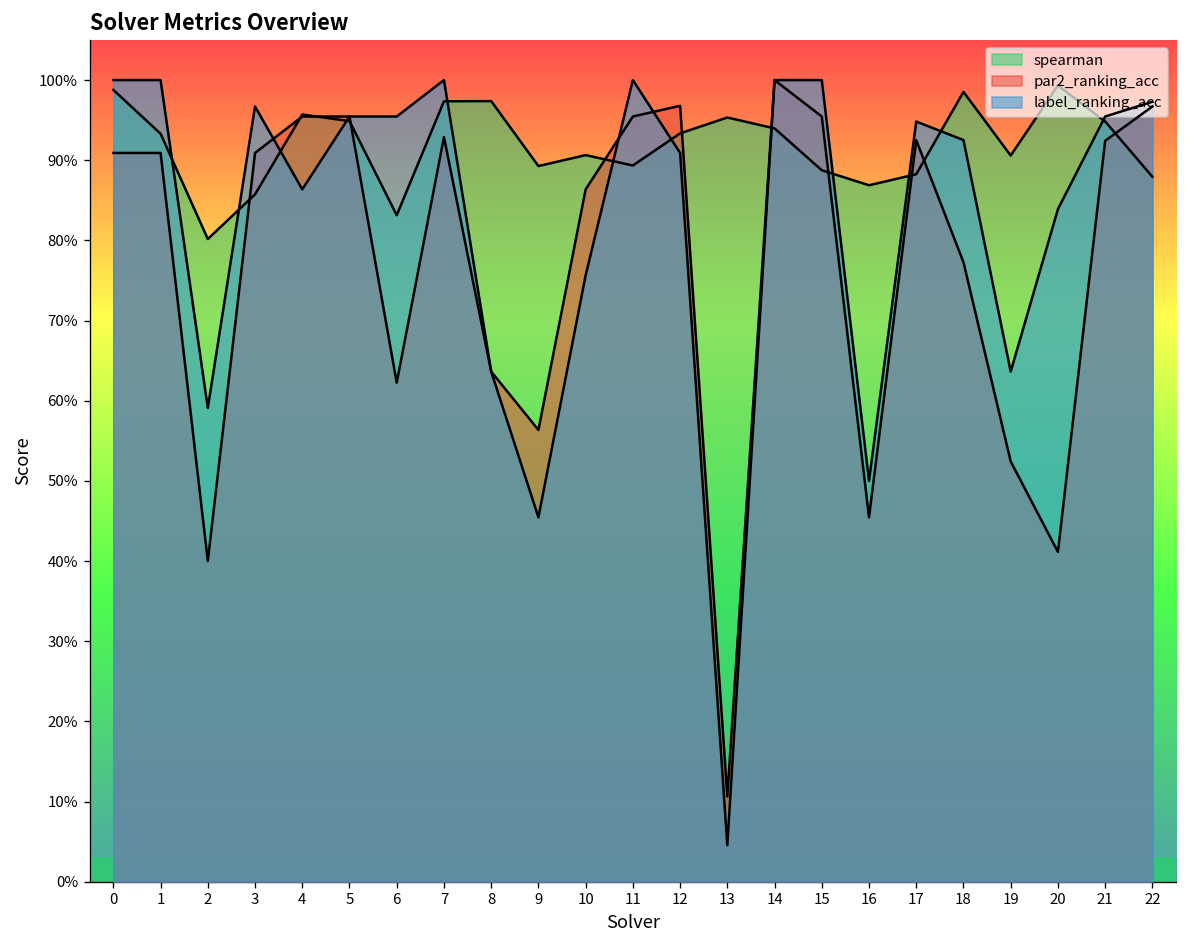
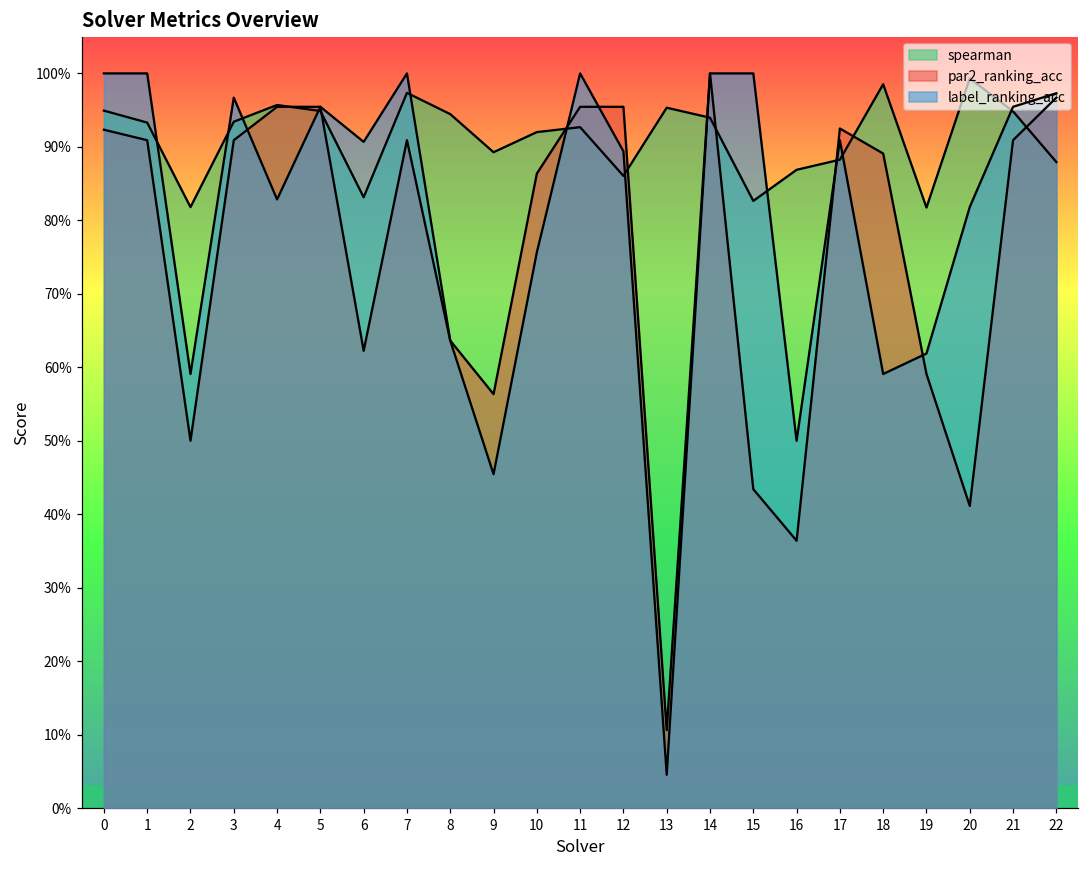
  {
    "spearman": {
-     "0": "99%",
+     "0": "95%",
      "1": "93%",
-     "2": "80%",
-     "3": "86%",
+     "2": "82%",
+     "3": "93%",
      "5": "95%",
      "6": "83%",
      "7": "97%",
-     "8": "97%",
+     "8": "94%",
      "9": "89%",
-     "10": "91%",
-     "11": "89%",
-     "12": "93%",
+     "10": "92%",
+     "11": "93%",
+     "12": "86%",
      "13": "95%",
      "14": "94%",
-     "15": "89%",
+     "15": "83%",
      "16": "87%",
      "17": "88%",
      "18": "99%",
-     "19": "91%",
+     "19": "82%",
      "21": "95%",
      "22": "88%"
    },
    "par2_ranking_acc": {
-     "0": "91%",
+     "0": "92%",
      "1": "91%",
-     "2": "40%",
+     "2": "50%",
      "3": "91%",
      "6": "62%",
-     "7": "93%",
+     "7": "91%",
      "9": "56%",
      "10": "86%",
      "11": "95%",
-     "12": "97%",
+     "12": "95%",
      "13": "11%",
-     "15": "95%",
-     "16": "45%",
+     "15": "43%",
+     "16": "36%",
      "17": "93%",
-     "18": "77%",
-     "19": "52%",
+     "18": "89%",
+     "19": "59%",
      "20": "41%",
-     "21": "92%"
+     "21": "91%"
    },
    "label_ranking_acc": {
      "0": "100%",
      "1": "100%",
      "2": "59%",
      "3": "97%",
-     "4": "86%",
-     "6": "95%",
+     "4": "83%",
+     "6": "91%",
      "7": "100%",
      "9": "45%",
      "10": "76%",
      "11": "100%",
-     "12": "91%",
+     "12": "89%",
      "13": "5%",
      "15": "100%",
      "16": "50%",
-     "17": "95%",
-     "18": "93%",
-     "19": "64%",
-     "20": "84%"
+     "17": "91%",
+     "18": "59%",
+     "19": "62%",
+     "20": "82%"
    }
  }
